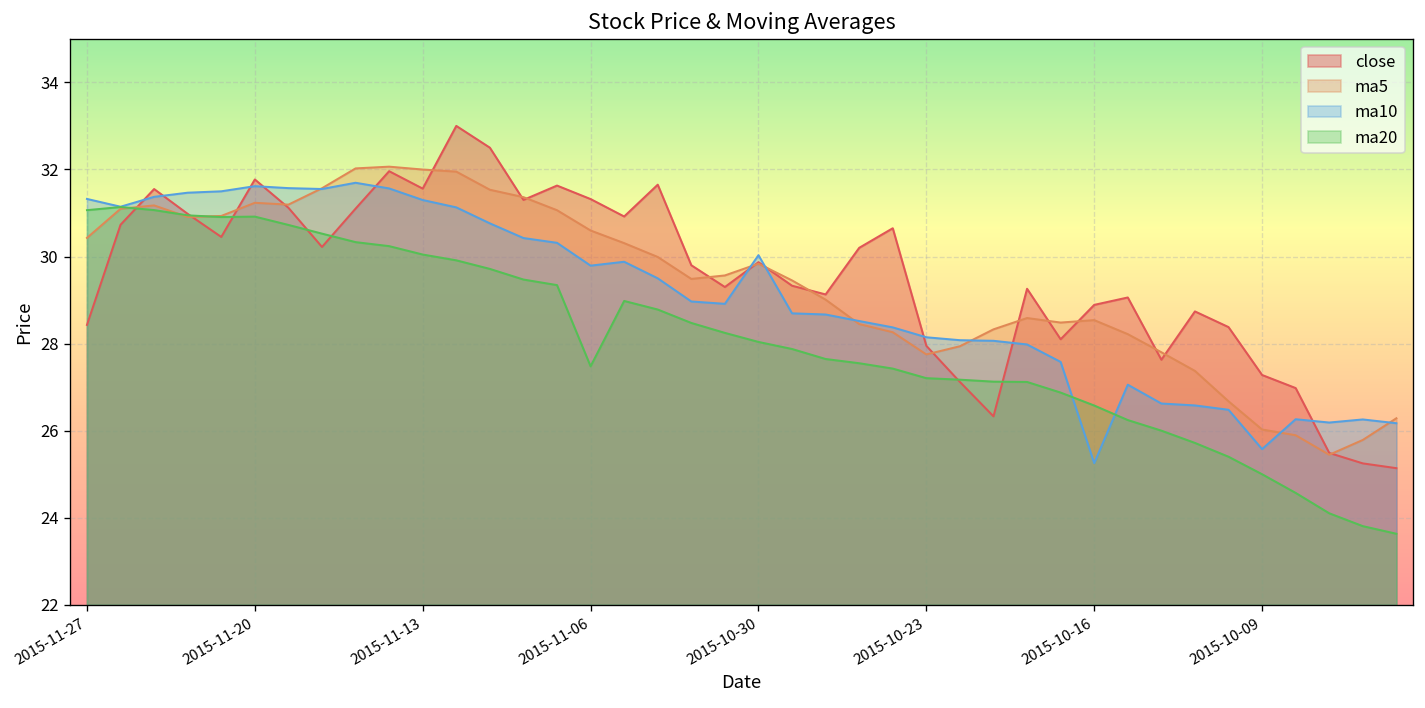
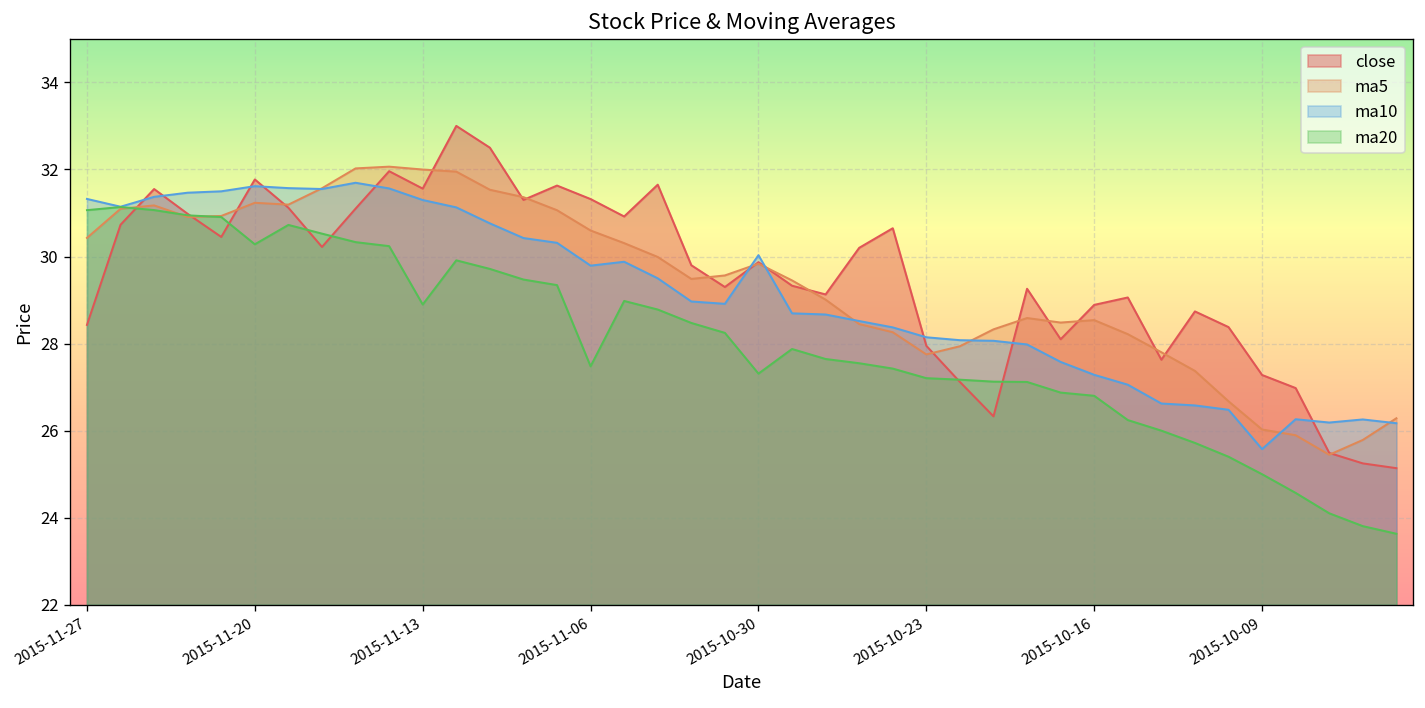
  {
    "ma10": {
      "2015-11-27": 31.3,
      "2015-11-20": 31.6,
      "2015-11-13": 31.3,
      "2015-11-06": 29.8,
      "2015-10-30": 30.0,
      "2015-10-23": 28.1,
-     "2015-10-16": 25.3,
+     "2015-10-16": 27.3,
      "2015-10-09": 25.6
    },
    "ma20": {
      "2015-11-27": 31.1,
-     "2015-11-20": 30.9,
-     "2015-11-13": 30.0,
+     "2015-11-20": 30.3,
+     "2015-11-13": 28.9,
      "2015-11-06": 27.5,
-     "2015-10-30": 28.0,
+     "2015-10-30": 27.3,
      "2015-10-23": 27.2,
-     "2015-10-16": 26.6,
+     "2015-10-16": 26.8,
      "2015-10-09": 25.0
    }
  }
